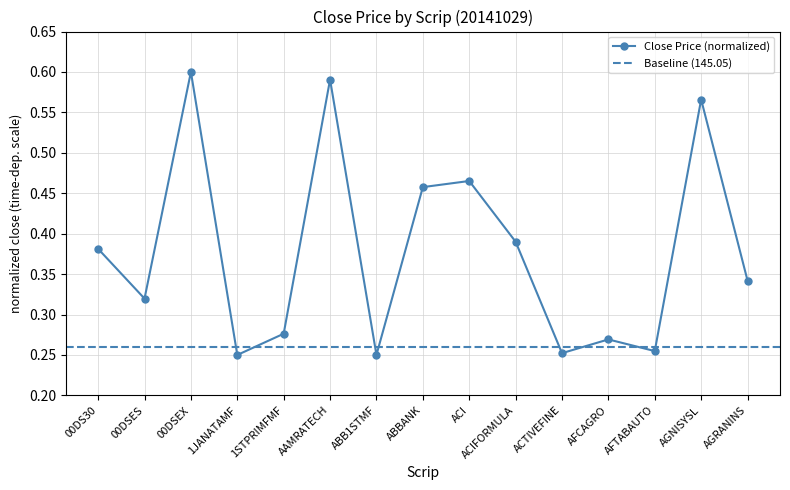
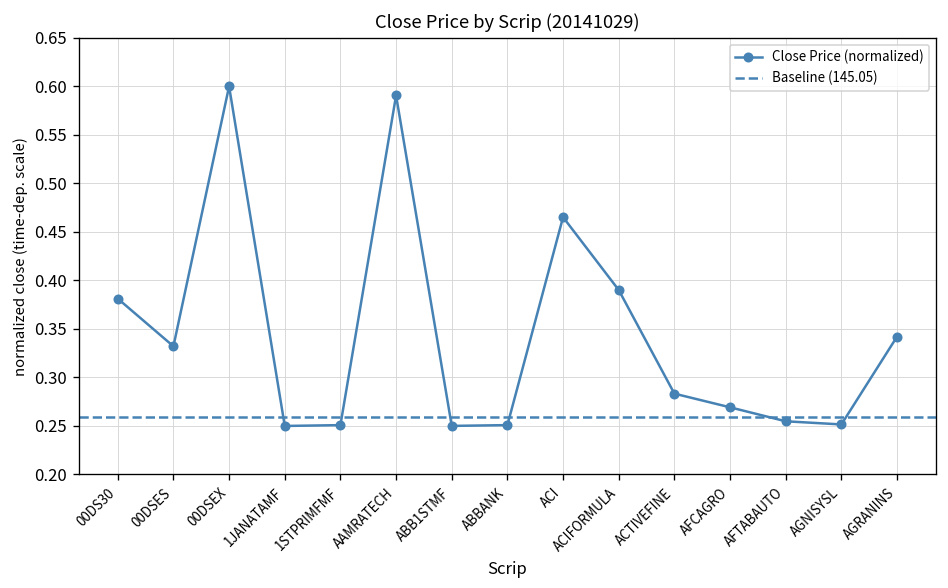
  {
    "00DS30": 0.38,
-   "00DSES": 0.32,
+   "00DSES": 0.33,
    "00DSEX": 0.60,
    "1JANATAMF": 0.25,
-   "1STPRIMFMF": 0.28,
+   "1STPRIMFMF": 0.25,
    "AAMRATECH": 0.59,
    "ABB1STMF": 0.25,
-   "ABBANK": 0.46,
+   "ABBANK": 0.25,
    "ACI": 0.47,
    "ACIFORMULA": 0.39,
-   "ACTIVEFINE": 0.25,
+   "ACTIVEFINE": 0.28,
    "AFCAGRO": 0.27,
    "AFTABAUTO": 0.25,
-   "AGNISYSL": 0.57,
+   "AGNISYSL": 0.25,
    "AGRANINS": 0.34
  }
